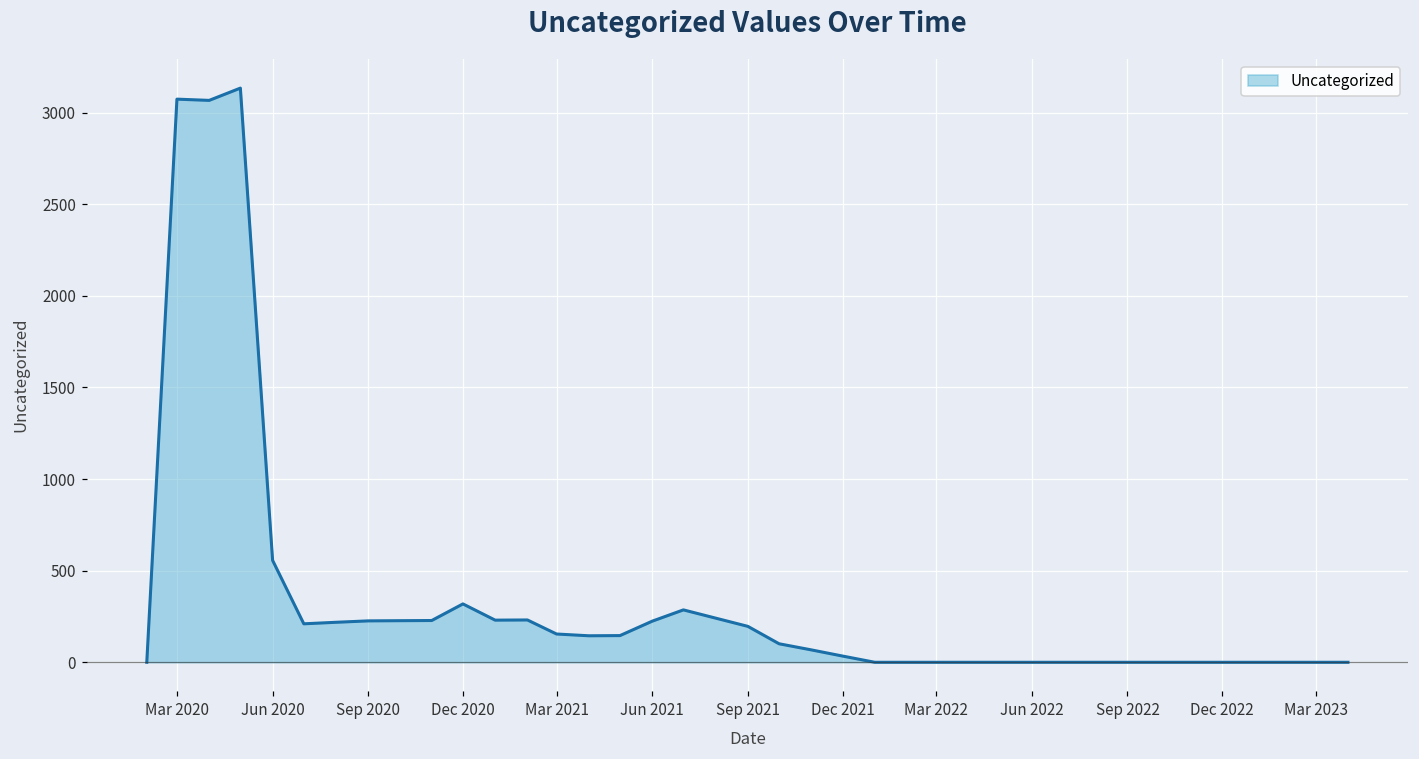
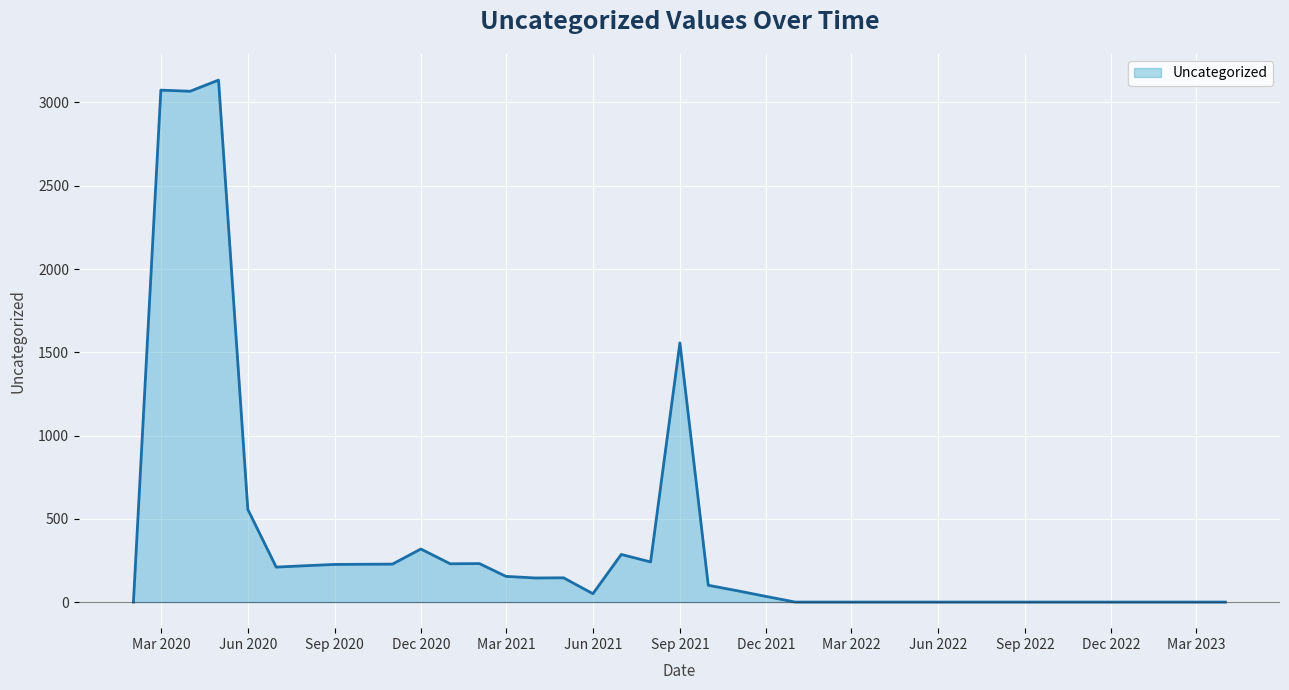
  {
    "Mar 2020": 3070,
    "Jun 2020": 560,
    "Sep 2020": 230,
    "Dec 2020": 320,
    "Mar 2021": 150,
-   "Jun 2021": 220,
-   "Sep 2021": 200,
+   "Jun 2021": 50,
+   "Sep 2021": 1560,
    "Dec 2021": 30,
    "Mar 2022": 0,
    "Jun 2022": 0,
    "Sep 2022": 0,
    "Dec 2022": 0,
    "Mar 2023": 0
  }
